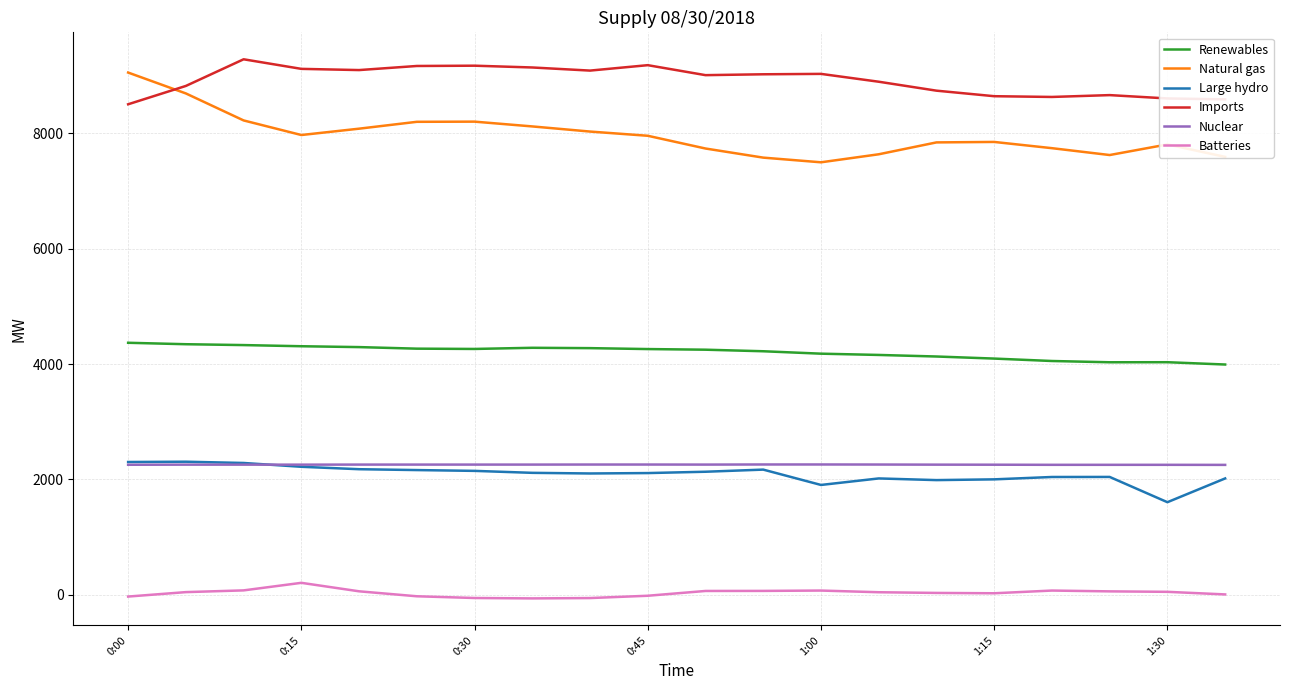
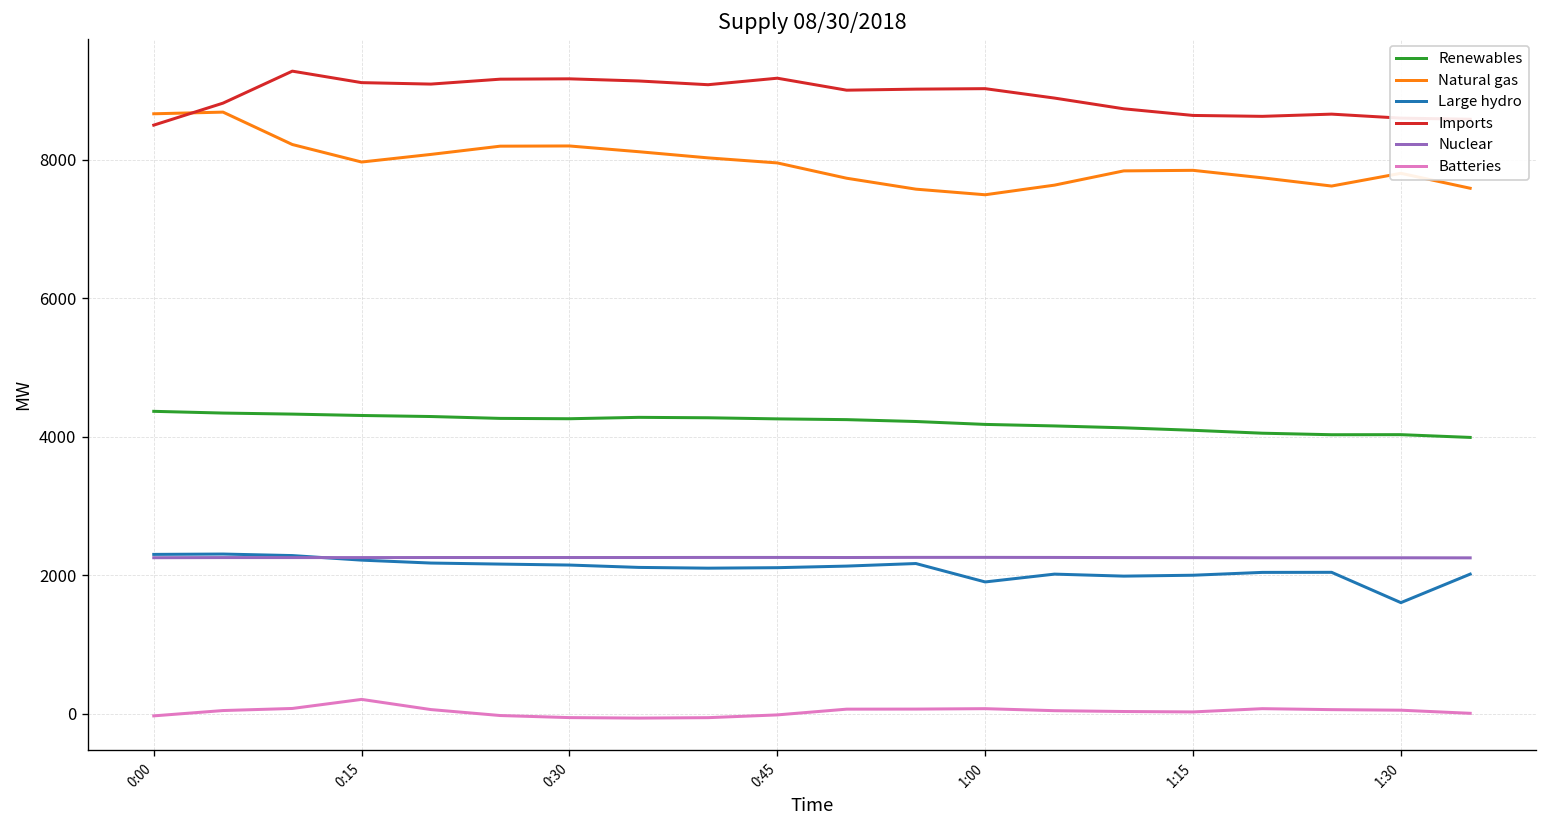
  {
    "Renewables": {
      "0:00": 4400,
      "0:15": 4300,
      "0:30": 4300,
      "0:45": 4300,
      "1:00": 4200,
      "1:15": 4100,
      "1:30": 4000
    },
    "Natural gas": {
-     "0:00": 9100,
+     "0:00": 8700,
      "0:15": 8000,
      "0:30": 8200,
      "0:45": 8000,
      "1:00": 7500,
      "1:15": 7900
    },
    "Large hydro": {
      "0:00": 2300,
      "0:30": 2100,
      "0:45": 2100,
      "1:00": 1900,
      "1:15": 2000,
      "1:30": 1600
    },
    "Imports": {
      "0:00": 8500,
      "0:15": 9100,
      "0:30": 9200,
      "0:45": 9200,
      "1:00": 9000,
      "1:15": 8600
    },
    "Nuclear": {
      "0:00": 2300,
      "0:30": 2300,
      "0:45": 2300,
      "1:00": 2300,
      "1:15": 2300,
      "1:30": 2300
    },
    "Batteries": {
      "0:00": 0,
      "0:15": 200,
      "0:30": -100,
      "0:45": 0,
      "1:00": 100,
      "1:15": 0,
      "1:30": 100
    }
  }
